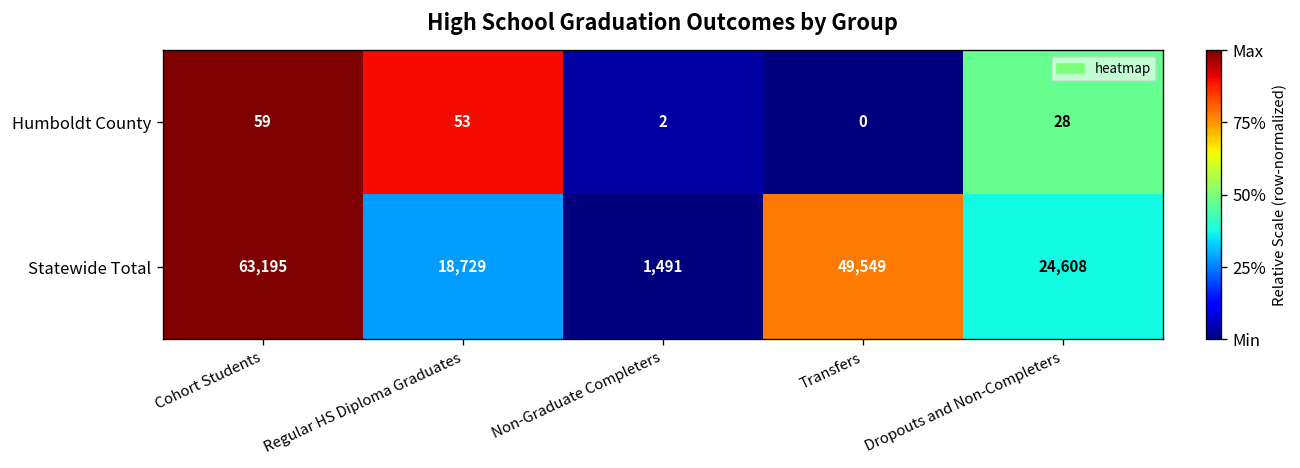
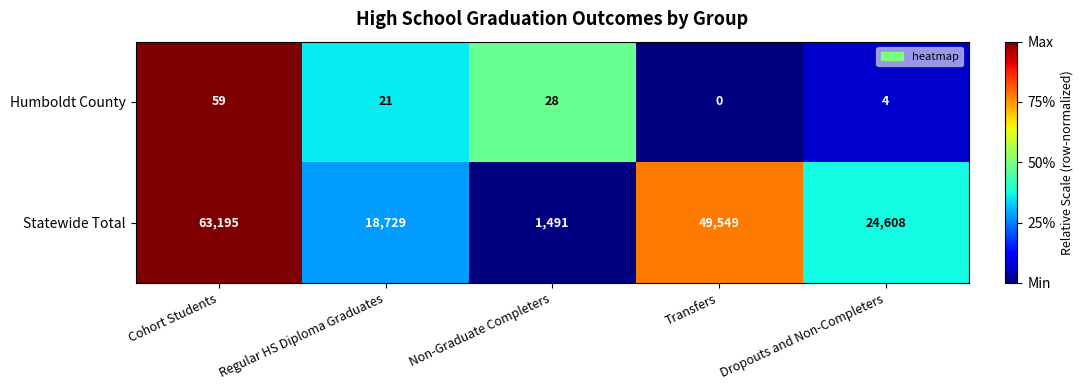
  {
    "Humboldt County": {
      "Cohort Students": "59",
-     "Regular HS Diploma Graduates": "53",
-     "Non-Graduate Completers": "2",
+     "Regular HS Diploma Graduates": "21",
+     "Non-Graduate Completers": "28",
      "Transfers": "0",
-     "Dropouts and Non-Completers": "28"
+     "Dropouts and Non-Completers": "4"
    },
    "Statewide Total": {
      "Cohort Students": "63,195",
      "Regular HS Diploma Graduates": "18,729",
      "Non-Graduate Completers": "1,491",
      "Transfers": "49,549",
      "Dropouts and Non-Completers": "24,608"
    }
  }
